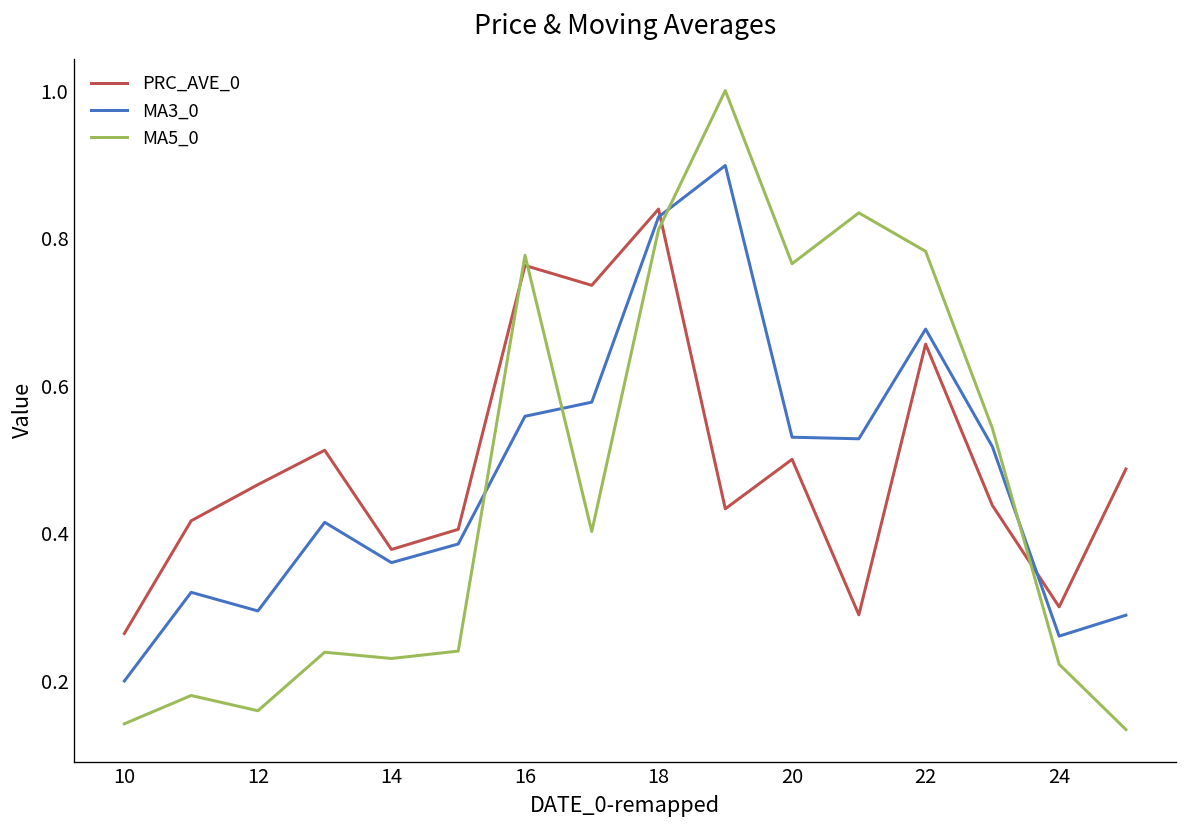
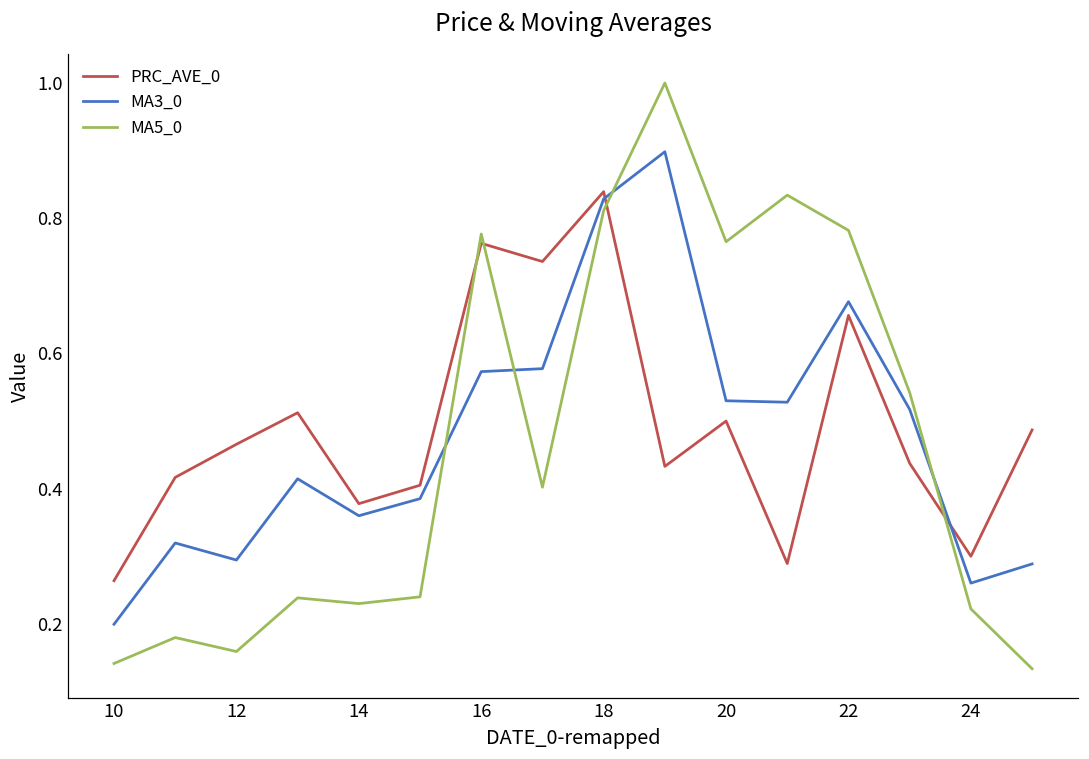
  {
    "PRC_AVE_0": {
      "10": 0.26,
      "12": 0.47,
      "14": 0.38,
      "16": 0.76,
      "18": 0.84,
      "20": 0.50,
      "22": 0.66,
      "24": 0.30
    },
    "MA3_0": {
      "10": 0.20,
      "12": 0.29,
      "14": 0.36,
-     "16": 0.56,
+     "16": 0.57,
      "18": 0.83,
      "20": 0.53,
      "22": 0.68,
      "24": 0.26
    },
    "MA5_0": {
      "10": 0.14,
      "12": 0.16,
      "14": 0.23,
      "16": 0.78,
      "18": 0.81,
      "20": 0.77,
      "22": 0.78,
      "24": 0.22
    }
  }
